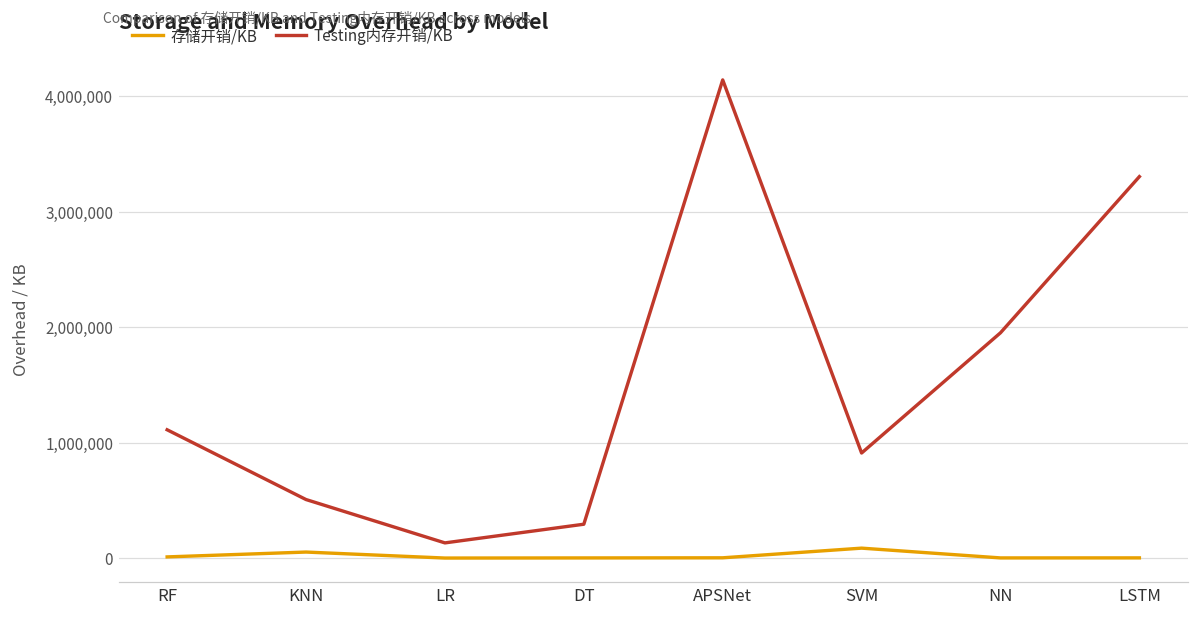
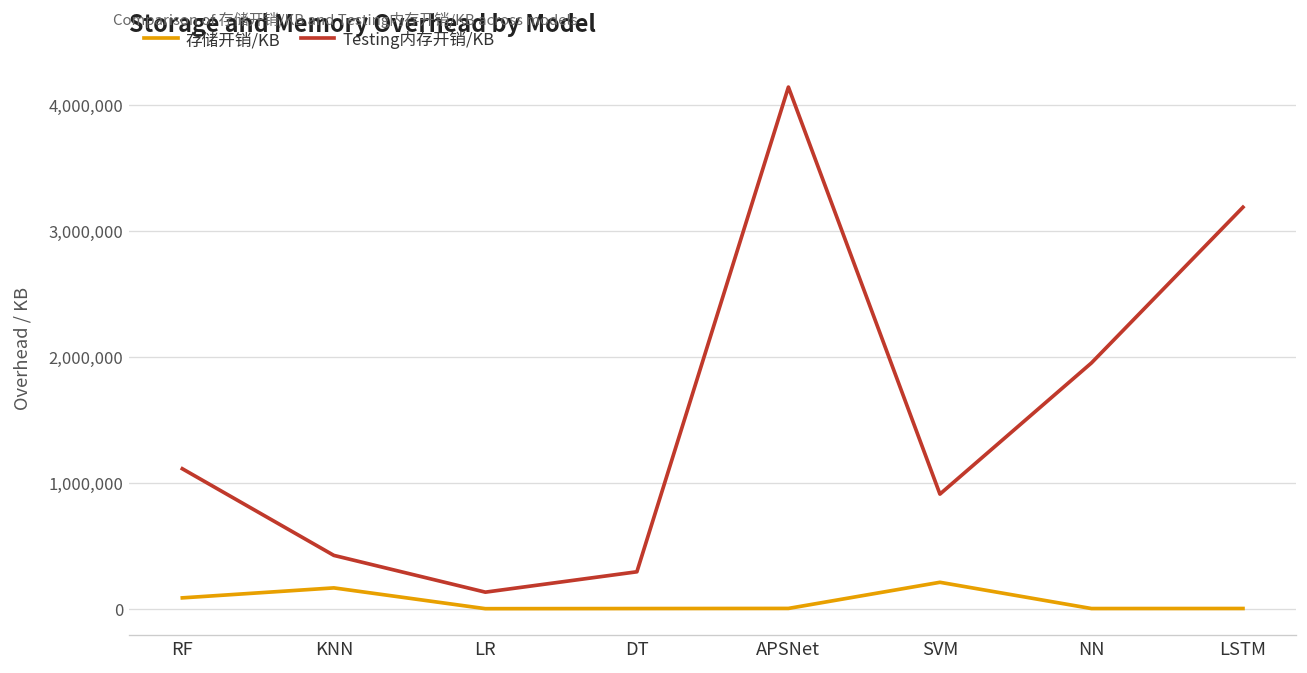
  {
    "存储开销/KB": {
-     "RF": "10,000",
-     "KNN": "50,000",
+     "RF": "90,000",
+     "KNN": "170,000",
      "LR": "0",
      "DT": "0",
      "APSNet": "0",
-     "SVM": "90,000",
+     "SVM": "210,000",
      "NN": "0",
      "LSTM": "0"
    },
    "Testing内存开销/KB": {
      "RF": "1,110,000",
-     "KNN": "510,000",
+     "KNN": "420,000",
      "LR": "130,000",
      "DT": "290,000",
      "APSNet": "4,140,000",
      "SVM": "910,000",
      "NN": "1,950,000",
-     "LSTM": "3,300,000"
+     "LSTM": "3,190,000"
    }
  }
